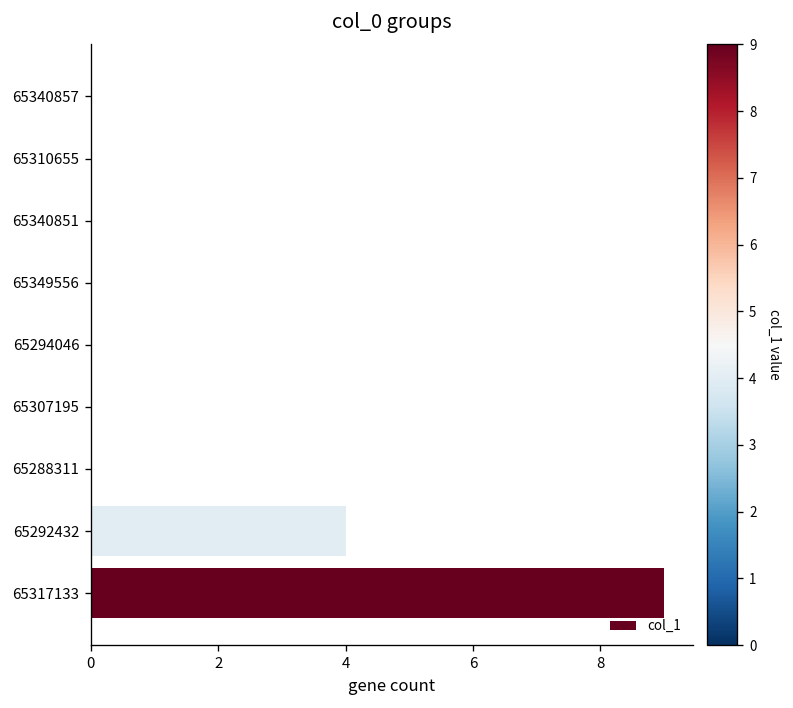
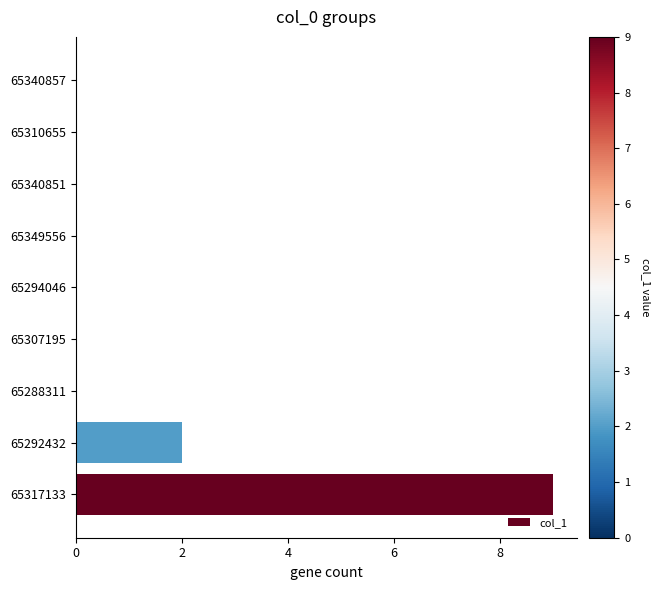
  {
    "65340857": 0,
    "65310655": 0,
    "65340851": 0,
    "65349556": 0,
    "65294046": 0,
    "65307195": 0,
    "65288311": 0,
-   "65292432": 4,
+   "65292432": 2,
    "65317133": 9
  }
